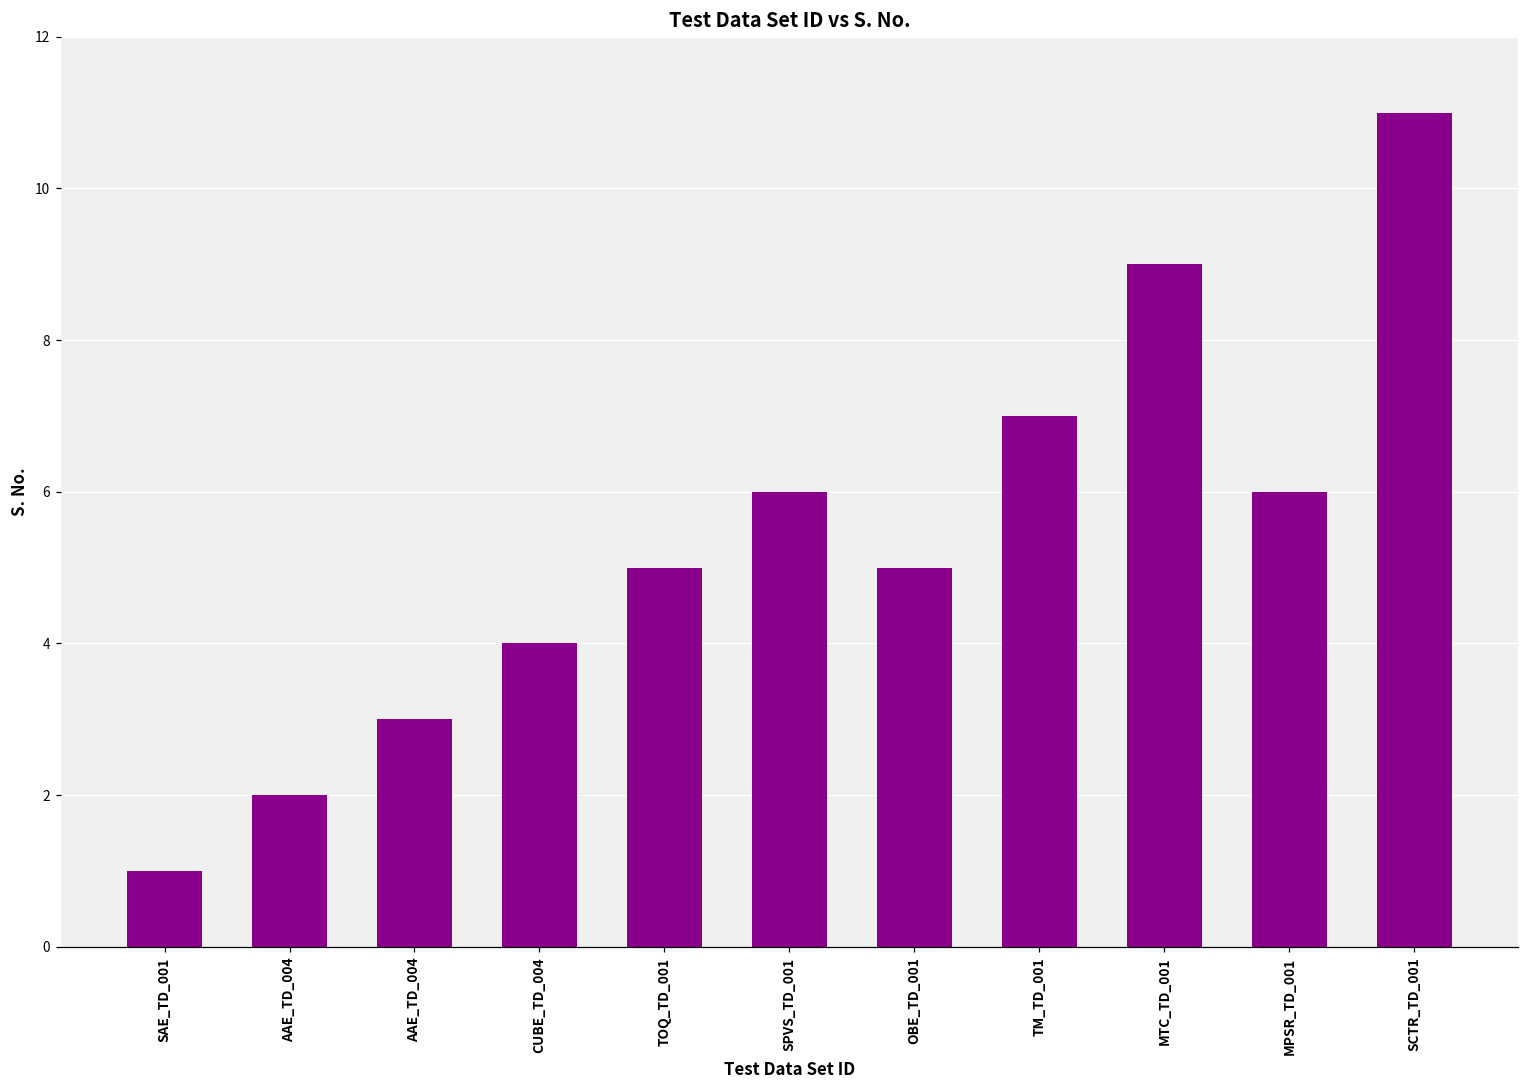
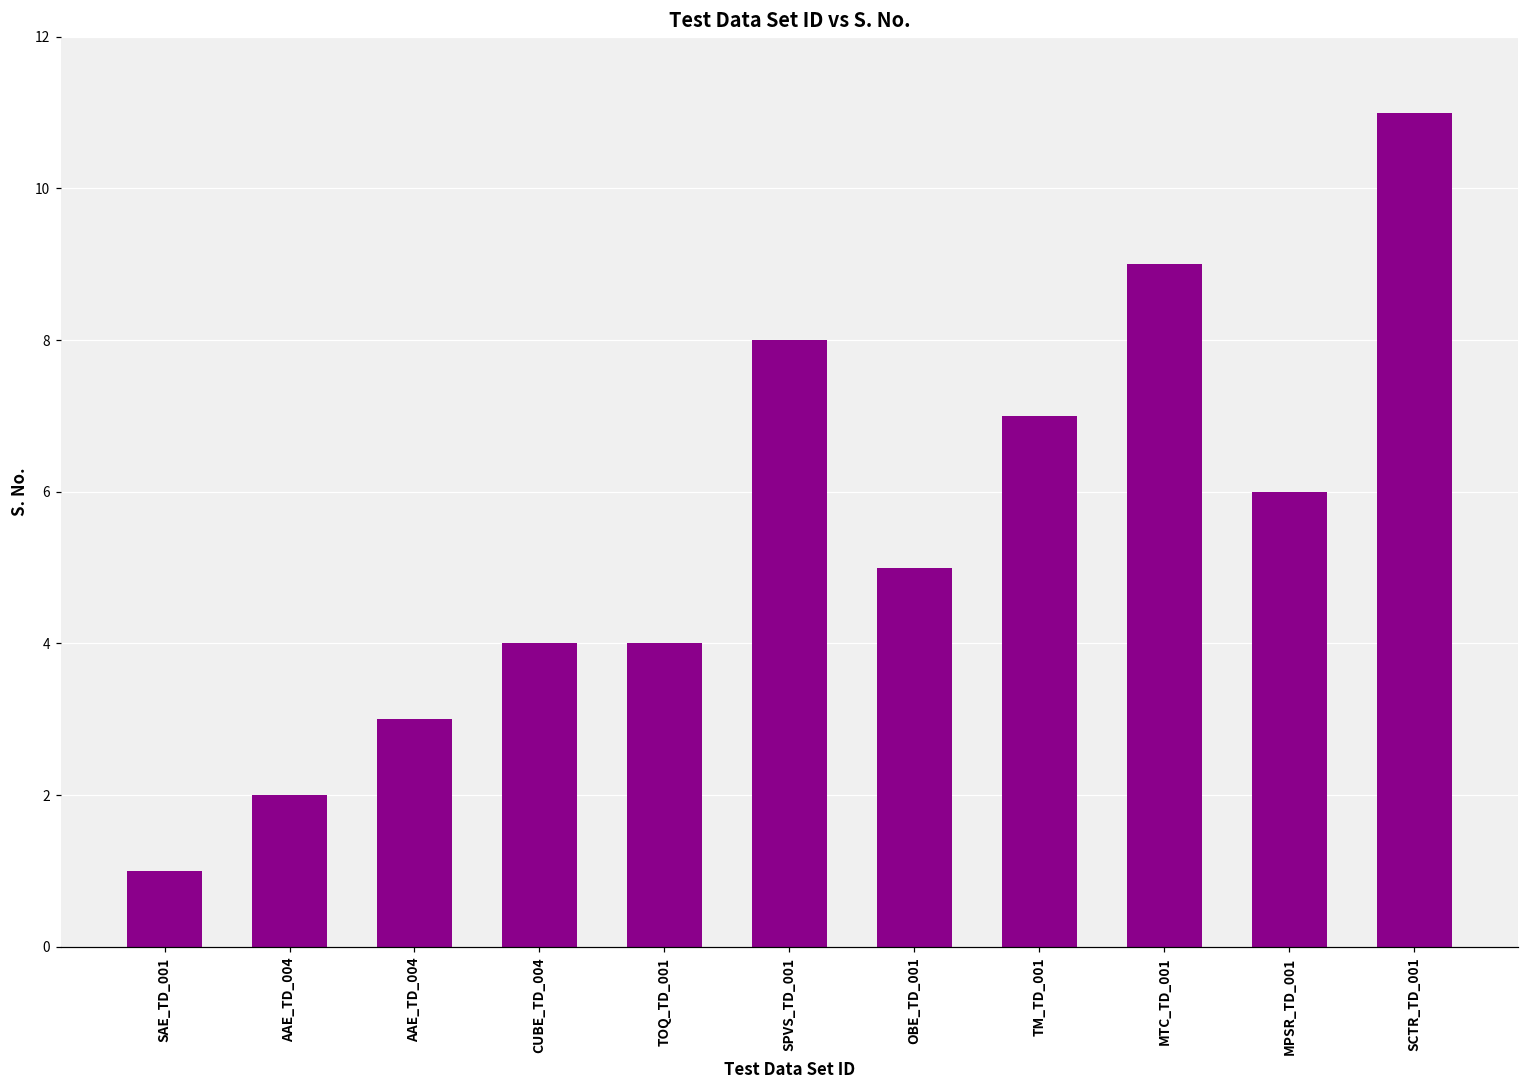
  {
    "SAE_TD_001": 1,
    "CUBE_TD_004": 4,
-   "TOQ_TD_001": 5,
-   "SPVS_TD_001": 6,
+   "TOQ_TD_001": 4,
+   "SPVS_TD_001": 8,
    "OBE_TD_001": 5,
    "TM_TD_001": 7,
    "MTC_TD_001": 9,
    "MPSR_TD_001": 6,
    "SCTR_TD_001": 11
  }
